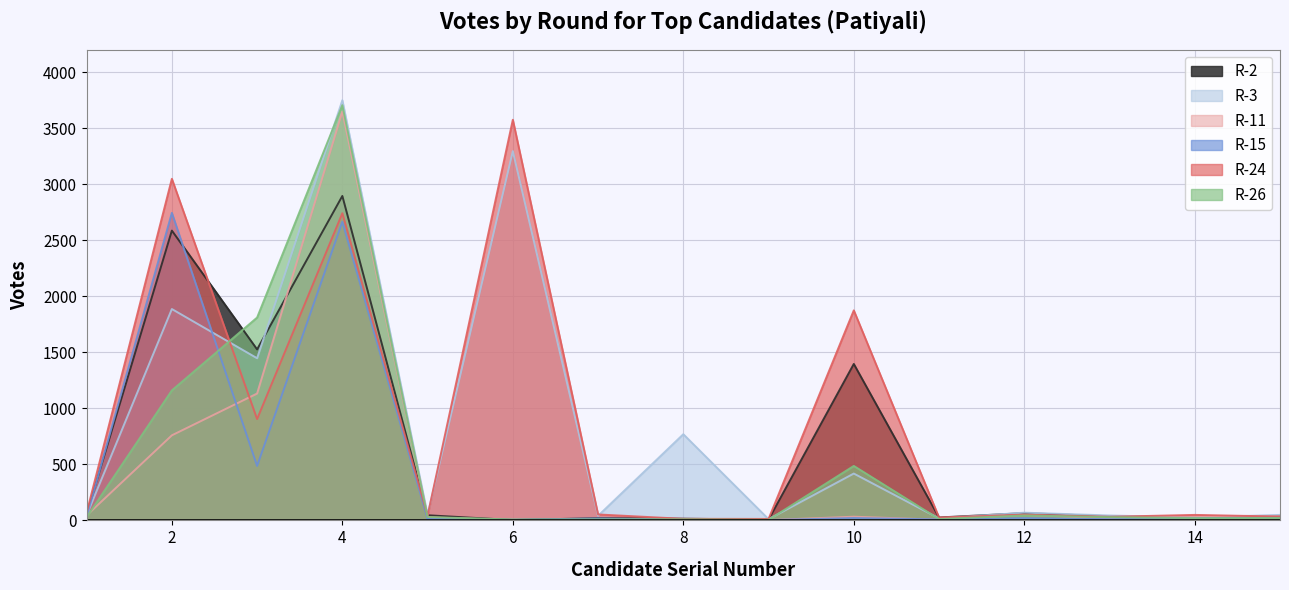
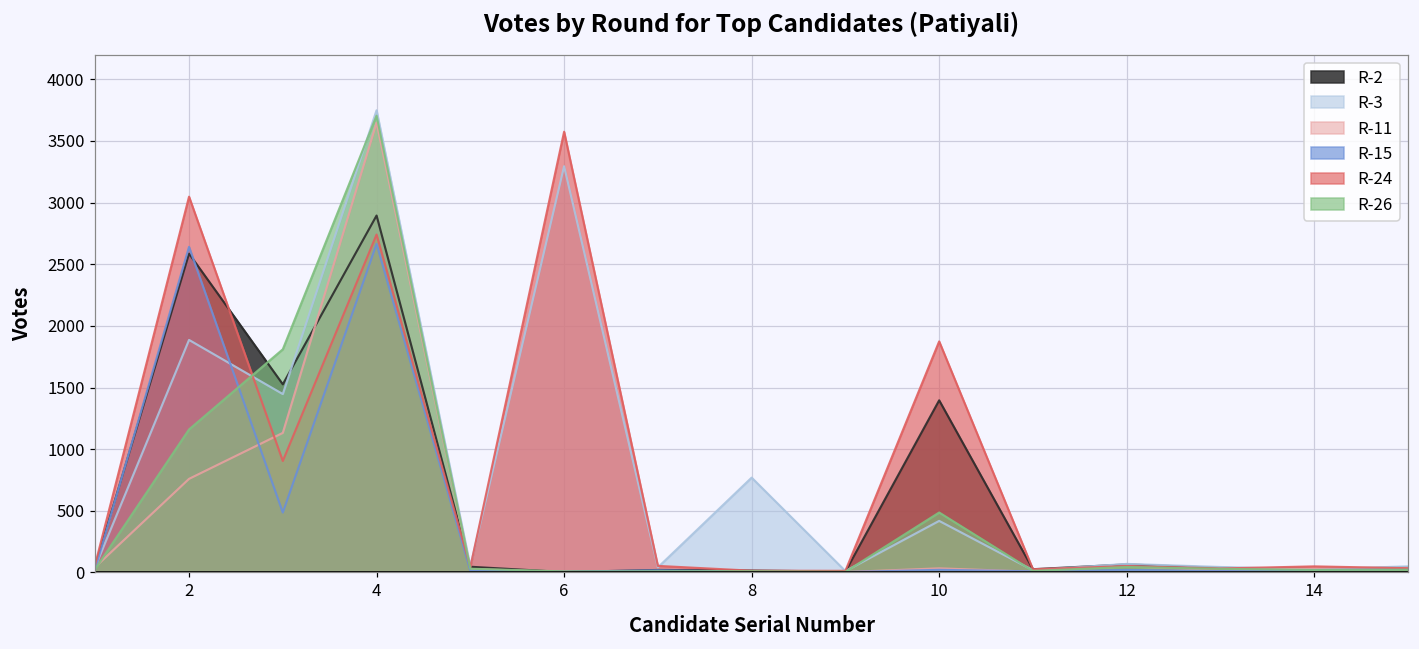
  {
    "R-2": {
      "2": 2590,
      "4": 2900,
      "10": 1400
    },
    "R-3": {
      "2": 1890,
      "4": 3750,
      "6": 3300,
      "8": 770,
      "10": 420
    },
    "R-11": {
      "2": 760,
      "4": 3650
    },
    "R-15": {
-     "2": 2740,
+     "2": 2640,
      "4": 2670,
      "12": 20
    },
    "R-24": {
      "2": 3050,
      "4": 2740,
      "6": 3580,
      "10": 1870
    },
    "R-26": {
      "2": 1160,
      "4": 3710,
      "10": 490
    }
  }
